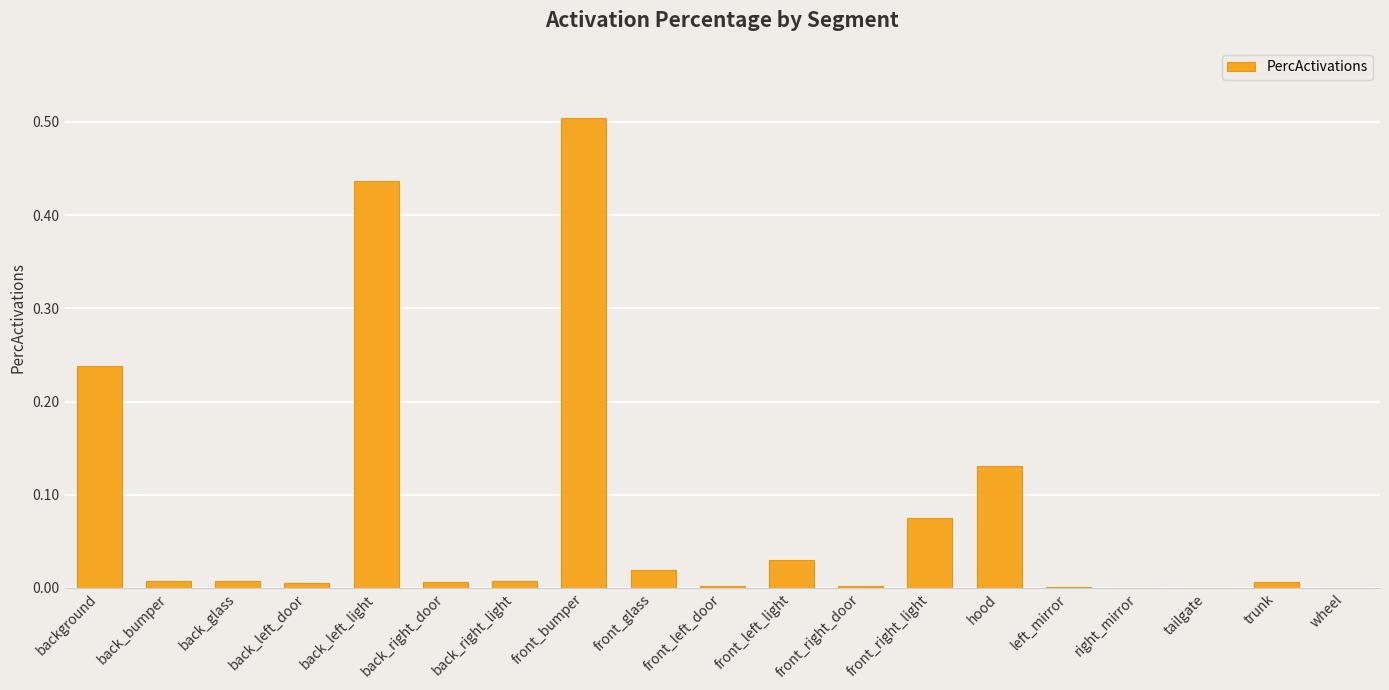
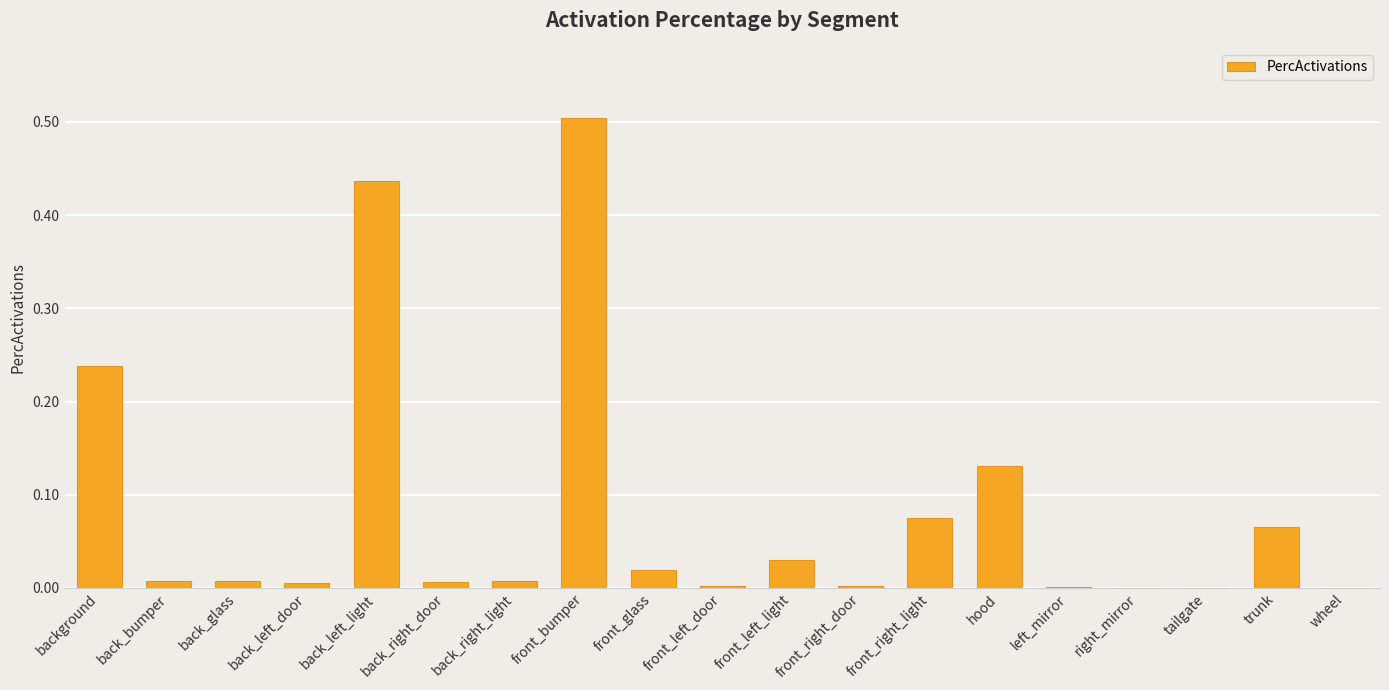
  {
    "background": 0.24,
    "back_bumper": 0.01,
    "back_glass": 0.01,
    "back_left_door": 0.01,
    "back_left_light": 0.44,
    "back_right_door": 0.01,
    "back_right_light": 0.01,
    "front_bumper": 0.50,
    "front_glass": 0.02,
    "front_left_light": 0.03,
    "front_right_light": 0.07,
    "hood": 0.13,
-   "trunk": 0.01
+   "trunk": 0.07
  }
